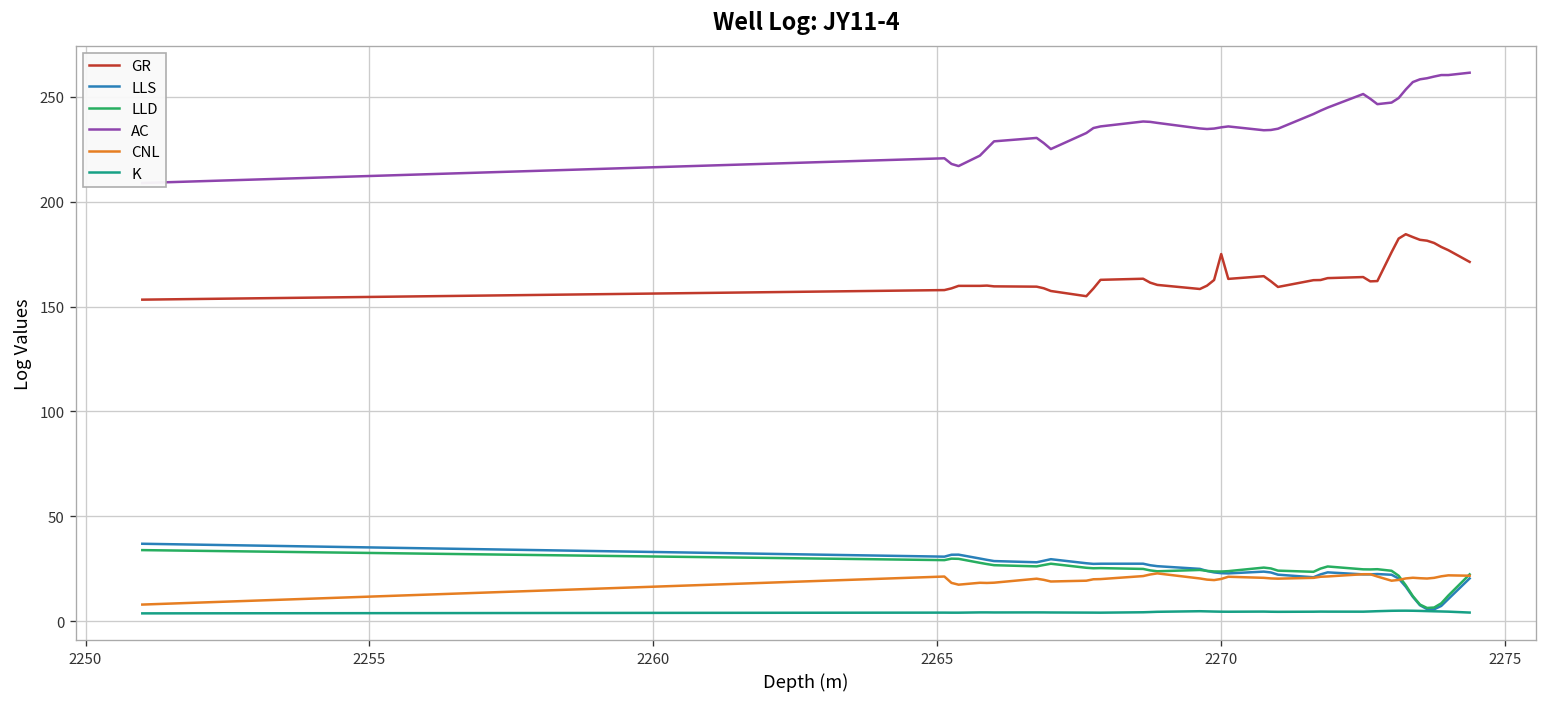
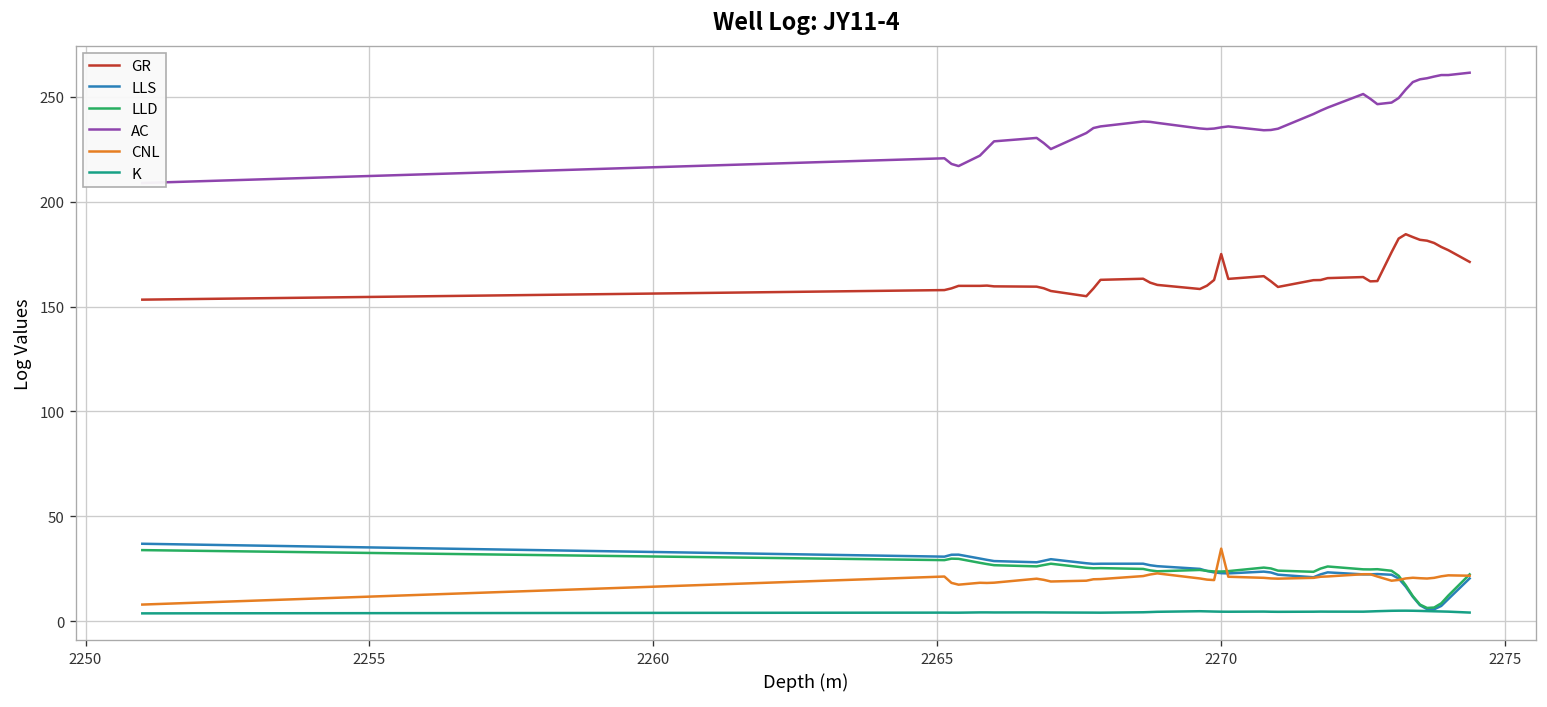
  {
    "GR": {
      "2270": 175
    },
    "AC": {
      "2270": 235
    },
    "CNL": {
-     "2270": 20
+     "2270": 35
    }
  }
